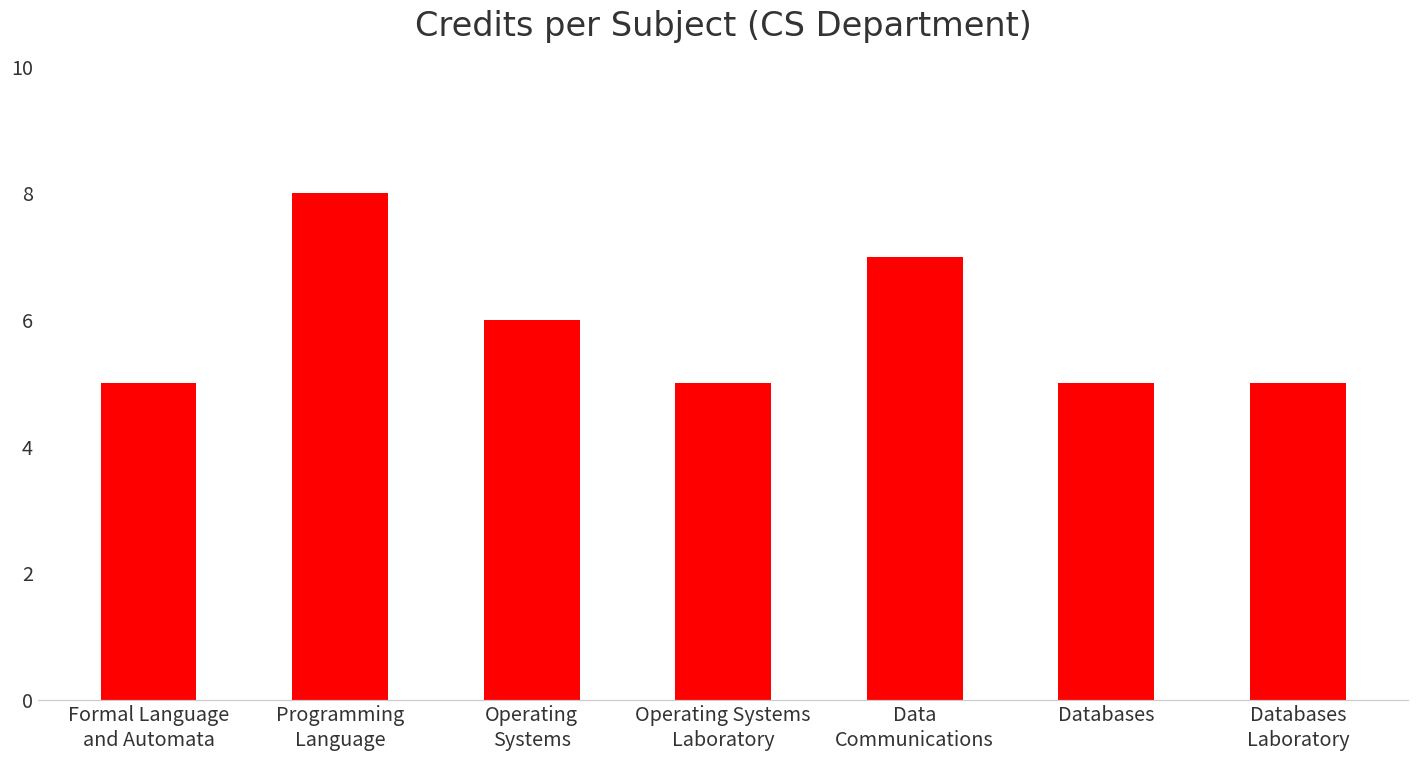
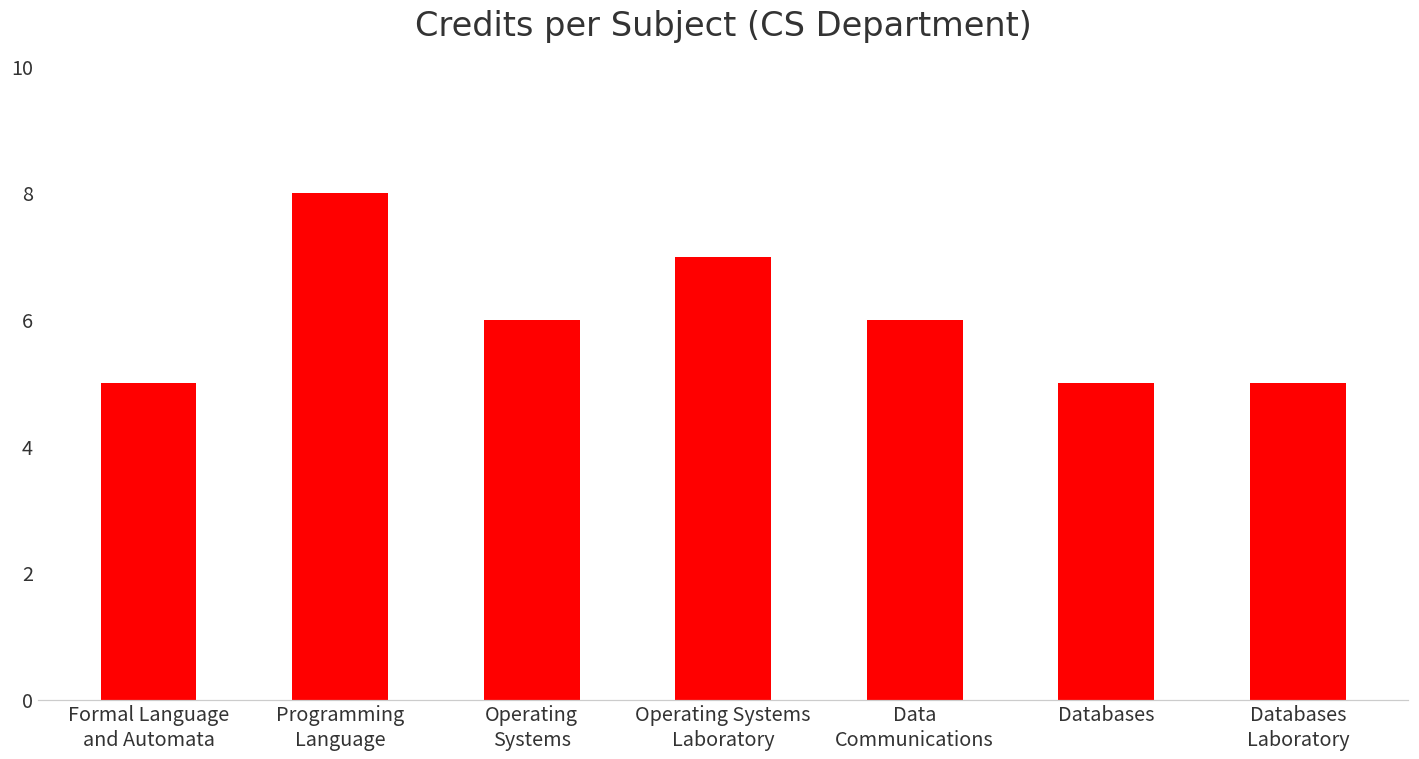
  {
    "Formal Language and Automata": 5,
    "Programming Language": 8,
    "Operating Systems": 6,
-   "Operating Systems Laboratory": 5,
-   "Data Communications": 7,
+   "Operating Systems Laboratory": 7,
+   "Data Communications": 6,
    "Databases": 5,
    "Databases Laboratory": 5
  }
